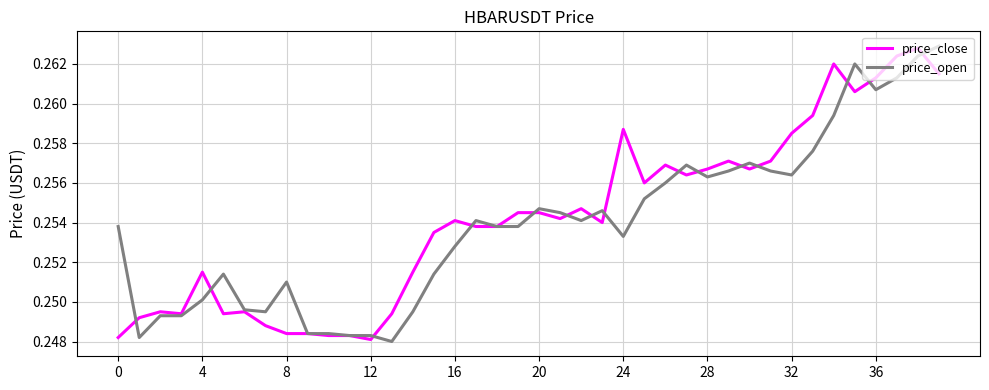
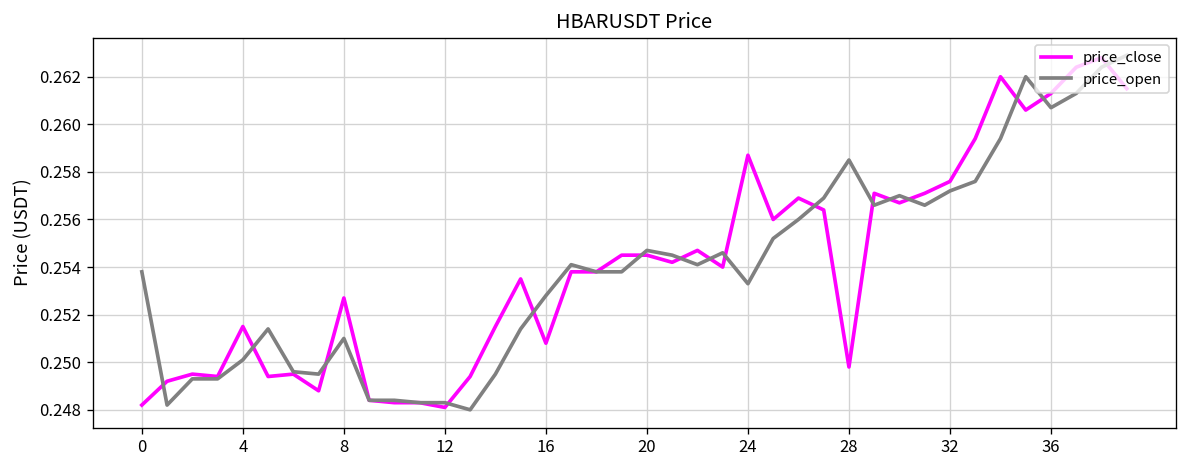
  {
    "price_close": {
      "0": 0.2482,
      "4": 0.2515,
-     "8": 0.2484,
+     "8": 0.2527,
      "12": 0.2481,
-     "16": 0.2541,
+     "16": 0.2508,
      "20": 0.2545,
      "24": 0.2587,
-     "28": 0.2567,
-     "32": 0.2585
+     "28": 0.2498,
+     "32": 0.2576
    },
    "price_open": {
      "0": 0.2538,
      "4": 0.2501,
      "8": 0.2510,
      "12": 0.2483,
      "16": 0.2528,
      "20": 0.2547,
      "24": 0.2533,
-     "28": 0.2563,
-     "32": 0.2564,
+     "28": 0.2585,
+     "32": 0.2572,
      "36": 0.2607
    }
  }
